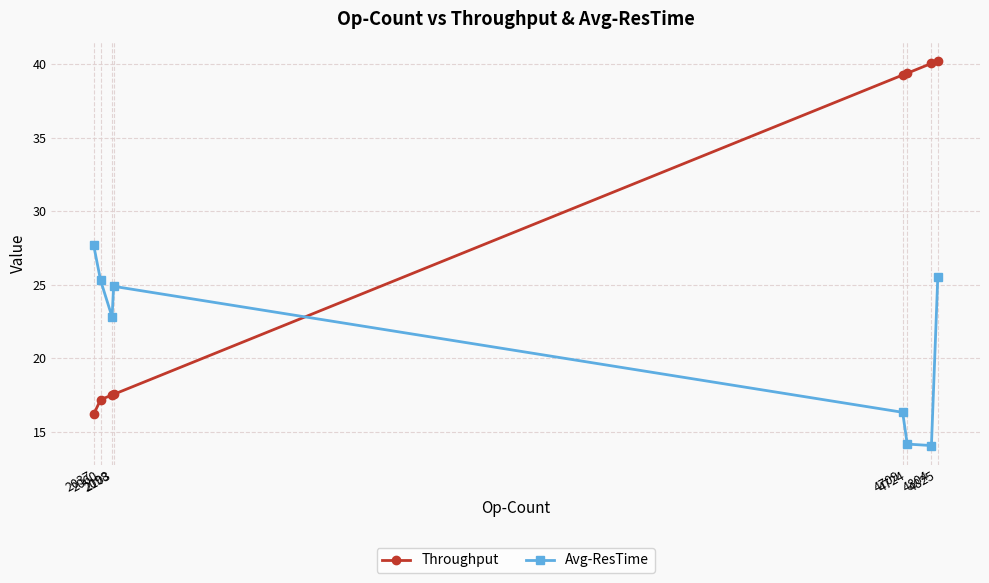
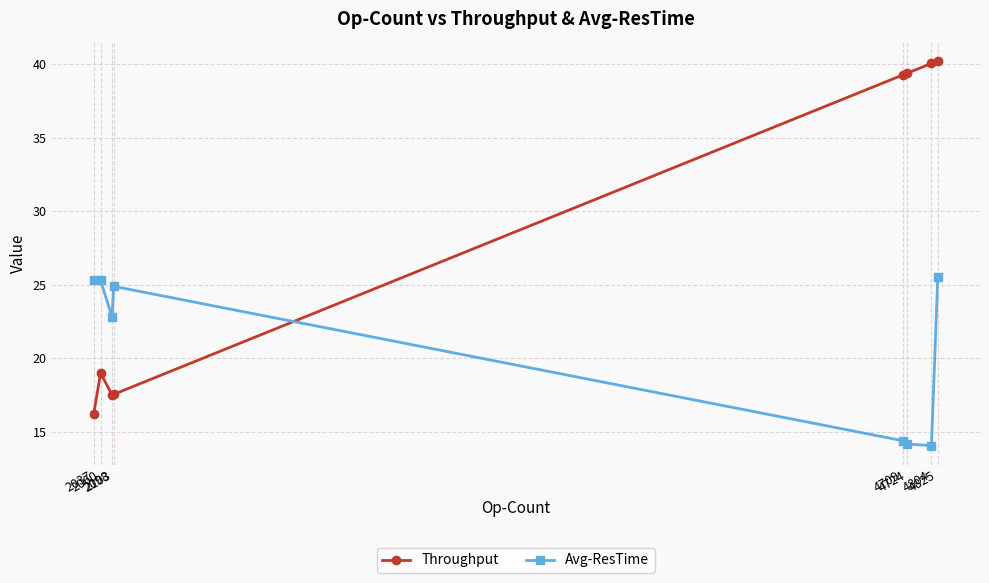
  {
    "Throughput": {
      "2037": 16.2,
-     "2060": 17.2,
+     "2060": 19.0,
      "2098": 17.5,
      "2103": 17.5,
      "4709": 39.3,
      "4724": 39.4,
      "4804": 40.0,
      "4825": 40.2
    },
    "Avg-ResTime": {
-     "2037": 27.7,
+     "2037": 25.3,
      "2060": 25.3,
      "2098": 22.8,
      "2103": 24.9,
-     "4709": 16.3,
+     "4709": 14.4,
      "4724": 14.2,
      "4804": 14.1,
      "4825": 25.5
    }
  }
